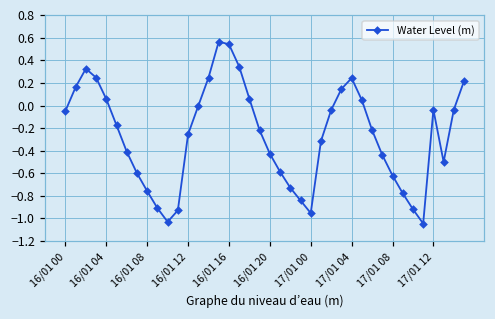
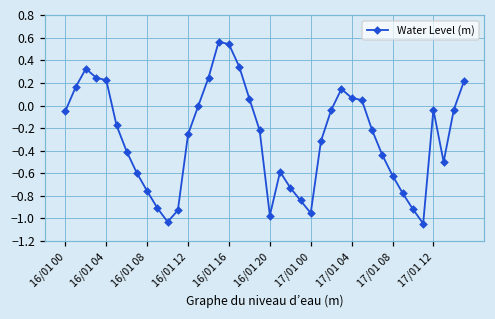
  {
    "16/01 00": -0.05,
-   "16/01 04": 0.06,
+   "16/01 04": 0.22,
    "16/01 08": -0.76,
    "16/01 12": -0.26,
    "16/01 16": 0.54,
-   "16/01 20": -0.43,
+   "16/01 20": -0.98,
    "17/01 00": -0.95,
-   "17/01 04": 0.24,
+   "17/01 04": 0.07,
    "17/01 08": -0.62,
    "17/01 12": -0.04
  }
